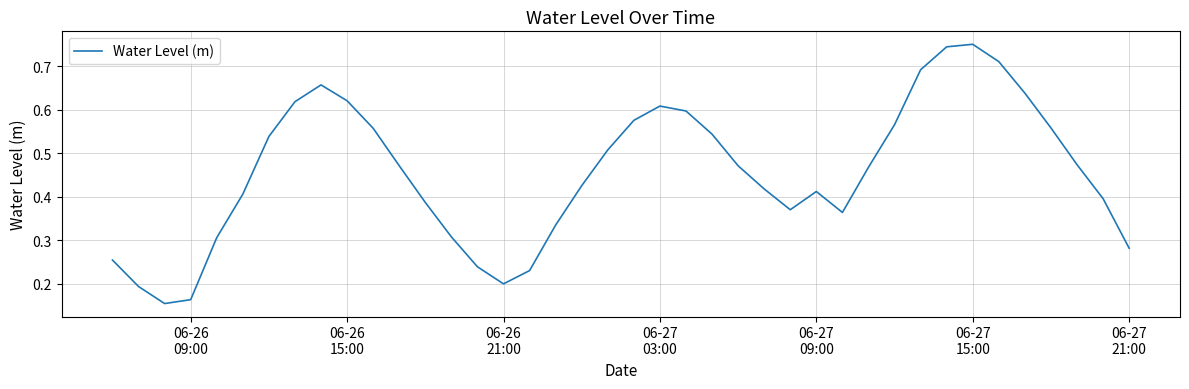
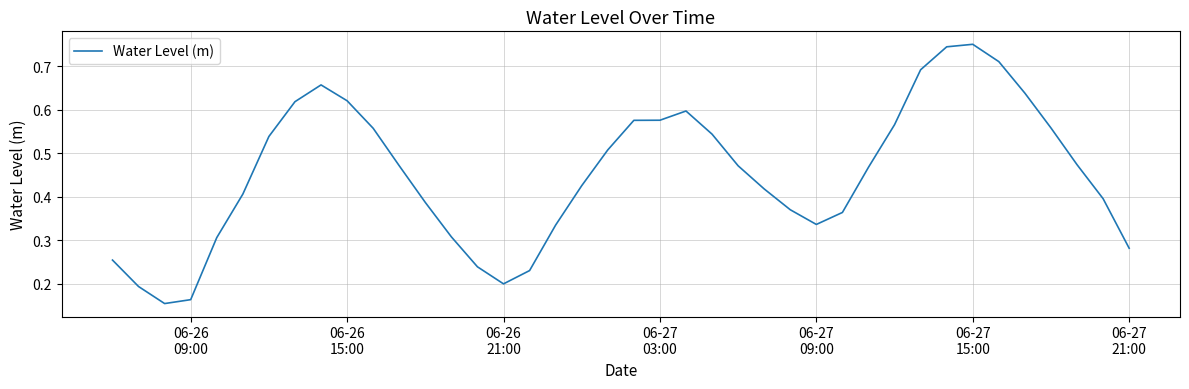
  {
    "06-26 09:00": 0.16,
    "06-26 15:00": 0.62,
    "06-26 21:00": 0.20,
-   "06-27 03:00": 0.61,
-   "06-27 09:00": 0.41,
+   "06-27 03:00": 0.58,
+   "06-27 09:00": 0.34,
    "06-27 15:00": 0.75,
    "06-27 21:00": 0.28
  }
